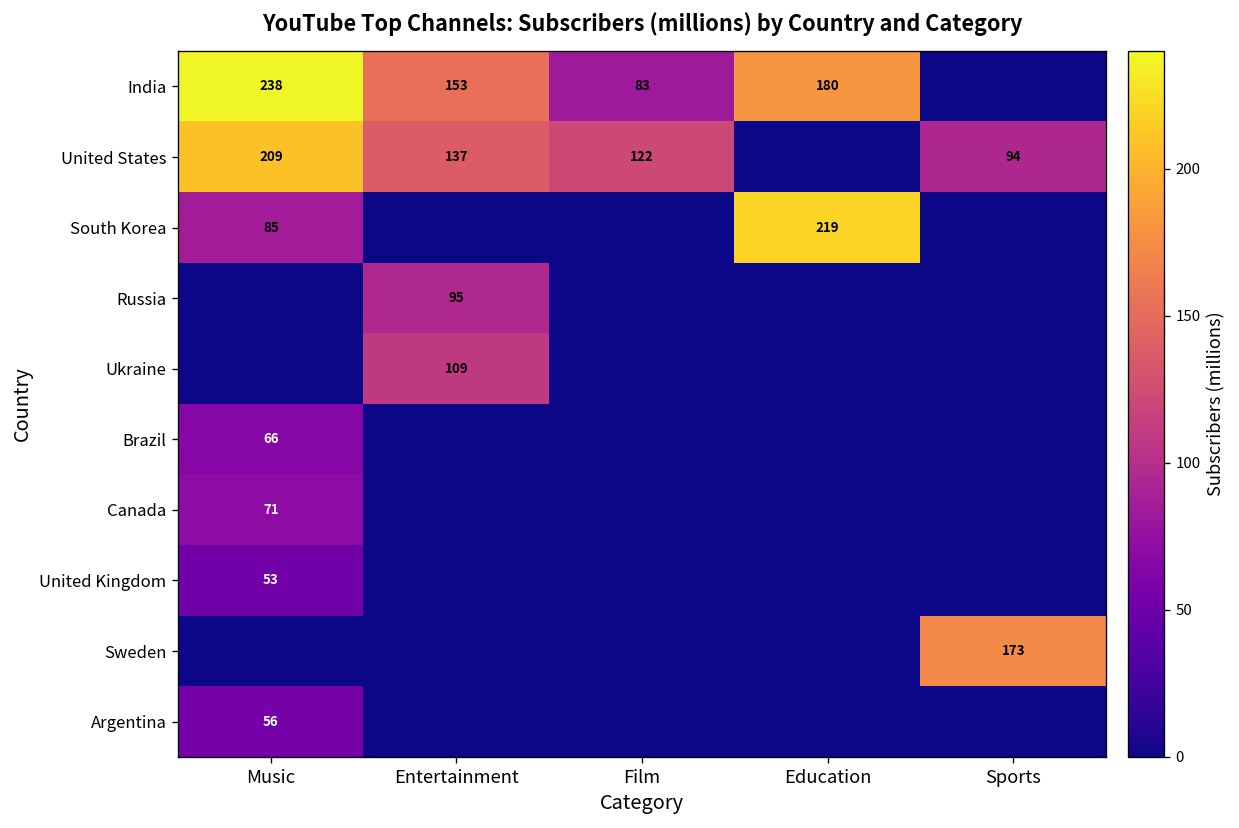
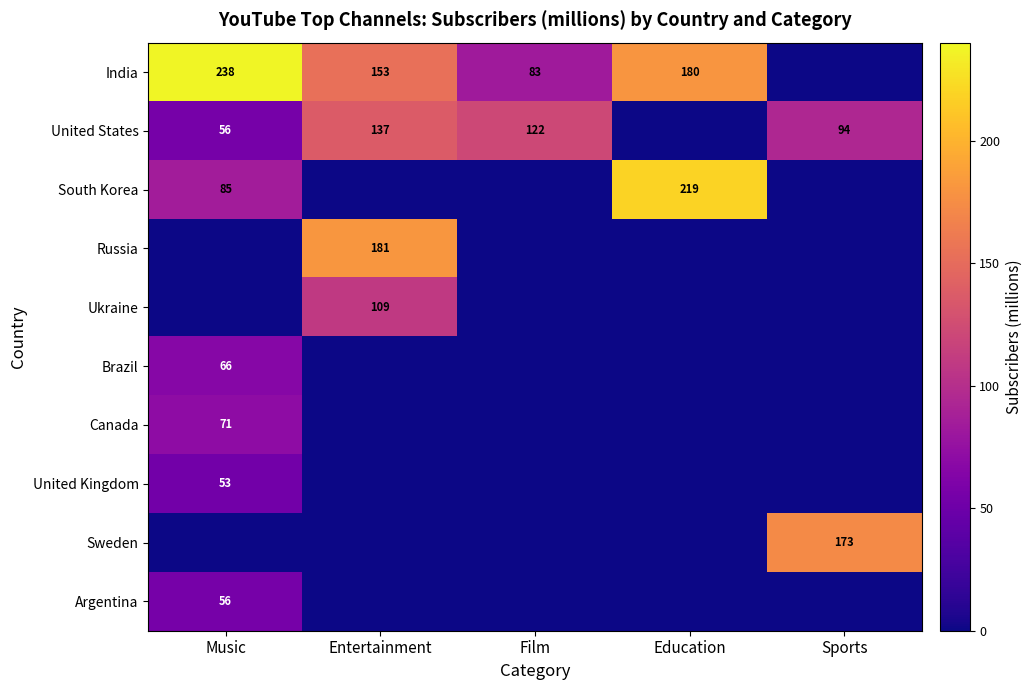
  {
    "India": {
      "Music": 238,
      "Entertainment": 153,
      "Film": 83,
      "Education": 180
    },
    "United States": {
-     "Music": 209,
+     "Music": 56,
      "Entertainment": 137,
      "Film": 122,
      "Sports": 94
    },
    "South Korea": {
      "Music": 85,
      "Education": 219
    },
    "Russia": {
-     "Entertainment": 95
+     "Entertainment": 181
    },
    "Ukraine": {
      "Entertainment": 109
    },
    "Brazil": {
      "Music": 66
    },
    "Canada": {
      "Music": 71
    },
    "United Kingdom": {
      "Music": 53
    },
    "Sweden": {
      "Sports": 173
    },
    "Argentina": {
      "Music": 56
    }
  }
